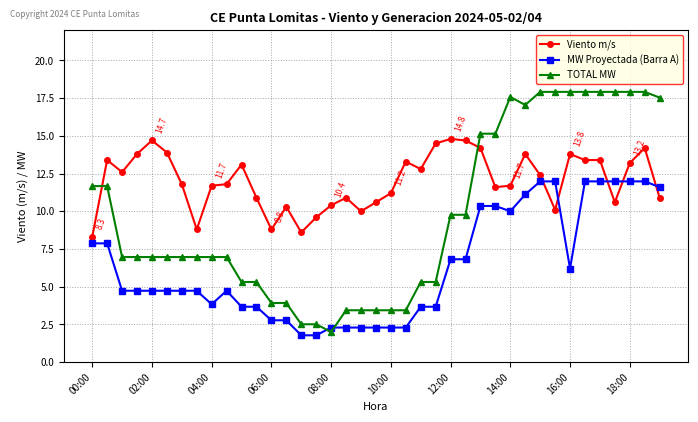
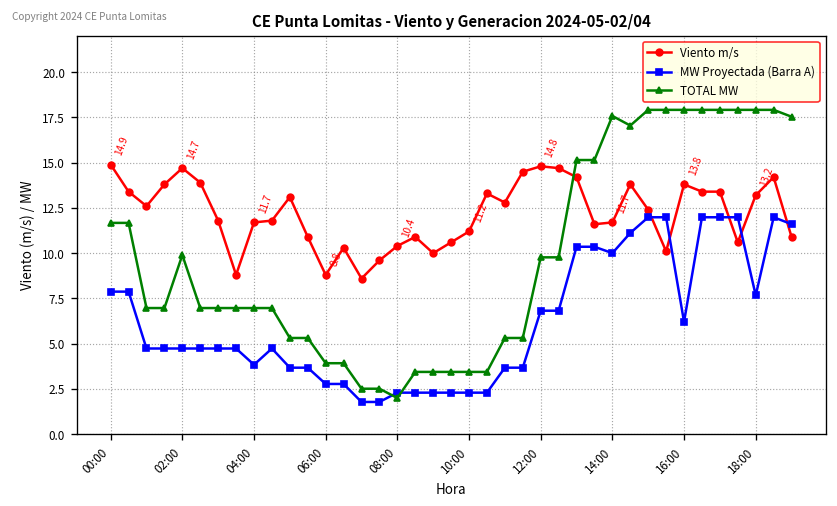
  {
    "Viento m/s": {
-     "00:00": 8.3,
+     "00:00": 14.9,
      "02:00": 14.7,
      "04:00": 11.7,
      "06:00": 8.8,
      "10:00": 11.2,
      "12:00": 14.8,
      "14:00": 11.7,
      "16:00": 13.8
    },
    "MW Proyectada (Barra A)": {
      "00:00": 7.9,
      "02:00": 4.7,
      "04:00": 3.8,
      "06:00": 2.8,
      "08:00": 2.3,
      "10:00": 2.3,
      "12:00": 6.8,
      "14:00": 10.0,
      "16:00": 6.2,
-     "18:00": 12.0
+     "18:00": 7.7
    },
    "TOTAL MW": {
      "00:00": 11.7,
-     "02:00": 7.0,
+     "02:00": 9.9,
      "04:00": 7.0,
      "06:00": 3.9,
      "08:00": 2.0,
      "10:00": 3.4,
      "12:00": 9.8,
      "14:00": 17.6,
      "16:00": 17.9,
      "18:00": 17.9
    }
  }
